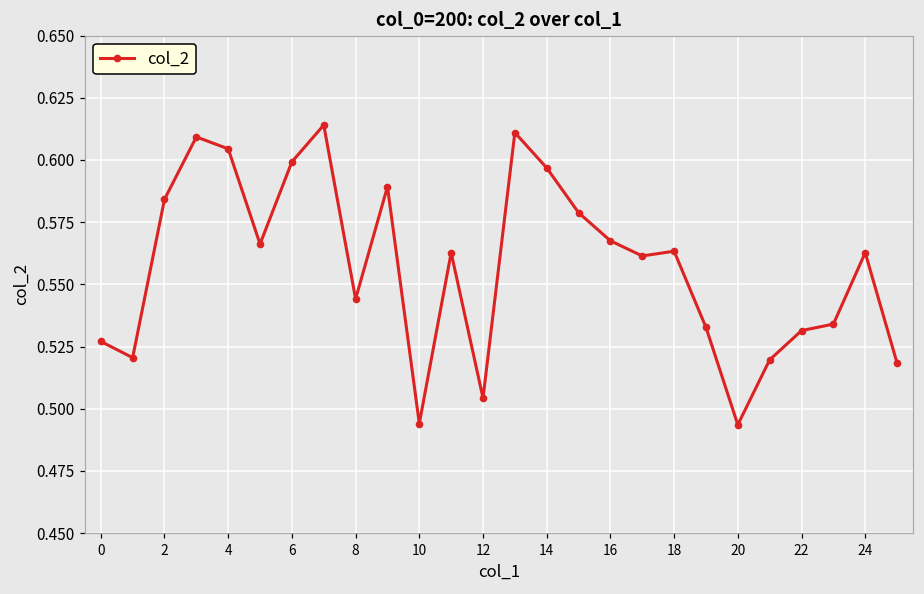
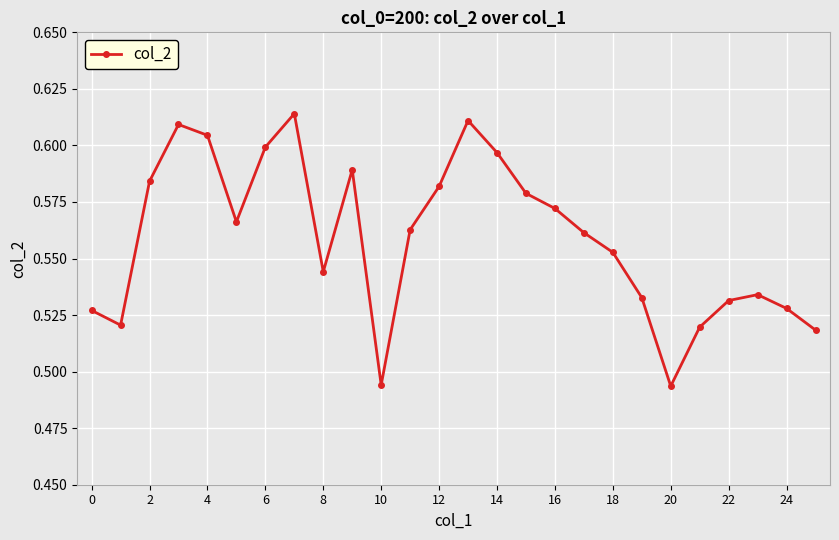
  {
    "0": 0.527,
    "2": 0.584,
    "4": 0.604,
    "6": 0.599,
    "8": 0.544,
    "10": 0.494,
-   "12": 0.504,
+   "12": 0.582,
    "14": 0.597,
-   "16": 0.568,
-   "18": 0.563,
+   "16": 0.572,
+   "18": 0.553,
    "20": 0.494,
    "22": 0.531,
-   "24": 0.563
+   "24": 0.528
  }
